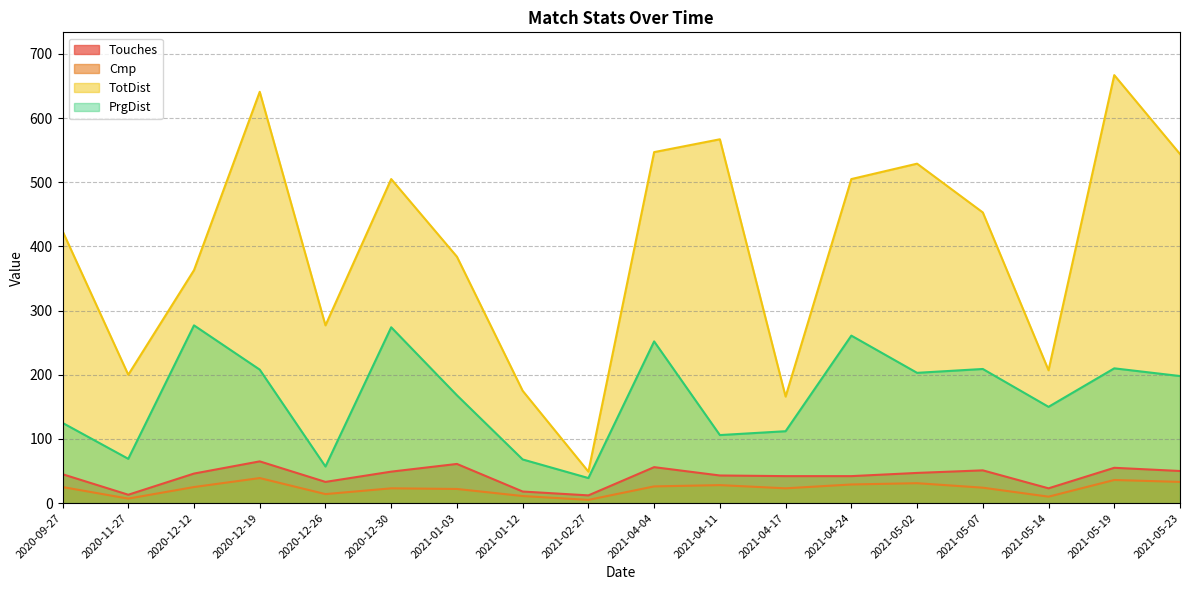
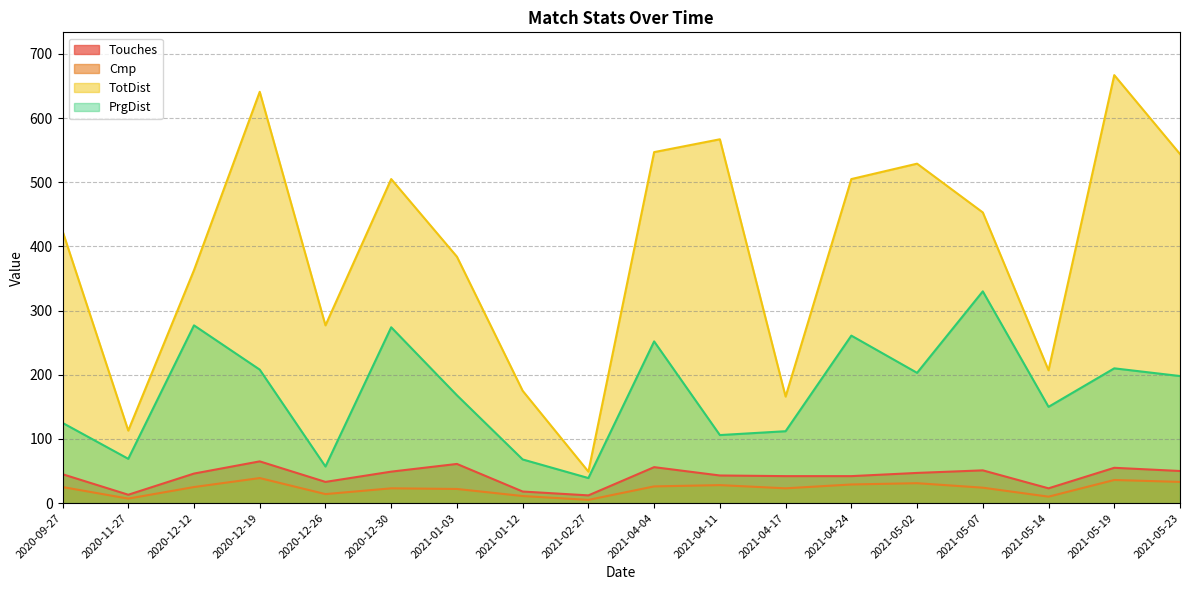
  {
    "TotDist": {
      "2020-09-27": 420,
-     "2020-11-27": 200,
+     "2020-11-27": 110,
      "2020-12-12": 360,
      "2020-12-19": 640,
      "2020-12-26": 280,
      "2020-12-30": 510,
      "2021-01-03": 380,
      "2021-01-12": 180,
      "2021-02-27": 50,
      "2021-04-04": 550,
      "2021-04-11": 570,
      "2021-04-17": 170,
      "2021-04-24": 510,
      "2021-05-02": 530,
      "2021-05-07": 450,
      "2021-05-14": 210,
      "2021-05-19": 670,
      "2021-05-23": 540
    },
    "PrgDist": {
      "2020-09-27": 130,
      "2020-11-27": 70,
      "2020-12-12": 280,
      "2020-12-19": 210,
      "2020-12-26": 60,
      "2020-12-30": 270,
      "2021-01-03": 170,
      "2021-01-12": 70,
      "2021-02-27": 40,
      "2021-04-04": 250,
      "2021-04-11": 110,
      "2021-04-17": 110,
      "2021-04-24": 260,
      "2021-05-02": 200,
-     "2021-05-07": 210,
+     "2021-05-07": 330,
      "2021-05-14": 150,
      "2021-05-19": 210,
      "2021-05-23": 200
    }
  }
